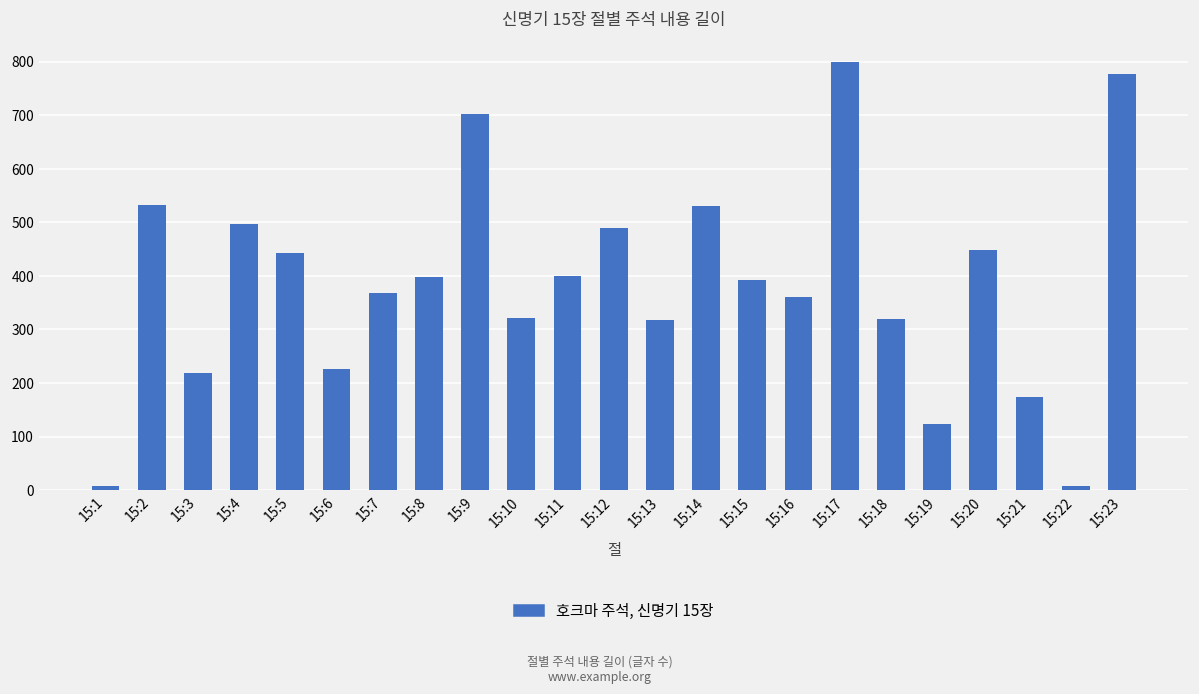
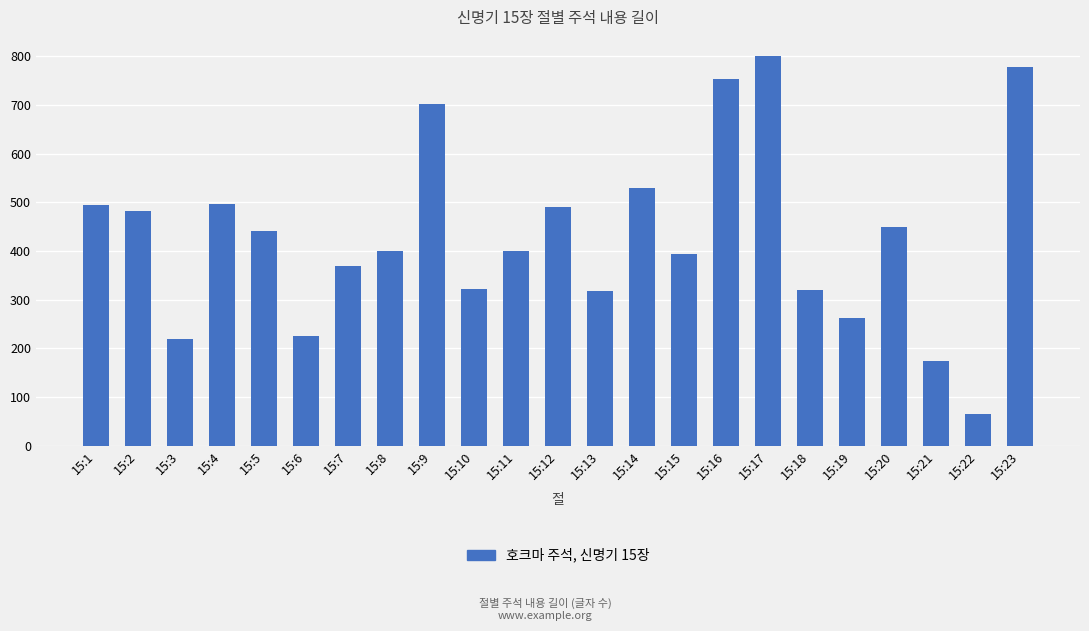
  {
-   "15:1": 10,
-   "15:2": 530,
+   "15:1": 490,
+   "15:2": 480,
    "15:3": 220,
    "15:4": 500,
    "15:5": 440,
    "15:6": 230,
    "15:7": 370,
    "15:8": 400,
    "15:9": 700,
    "15:10": 320,
    "15:11": 400,
    "15:12": 490,
    "15:13": 320,
    "15:14": 530,
    "15:15": 390,
-   "15:16": 360,
+   "15:16": 750,
    "15:17": 800,
    "15:18": 320,
-   "15:19": 120,
+   "15:19": 260,
    "15:20": 450,
    "15:21": 170,
-   "15:22": 10,
+   "15:22": 70,
    "15:23": 780
  }
